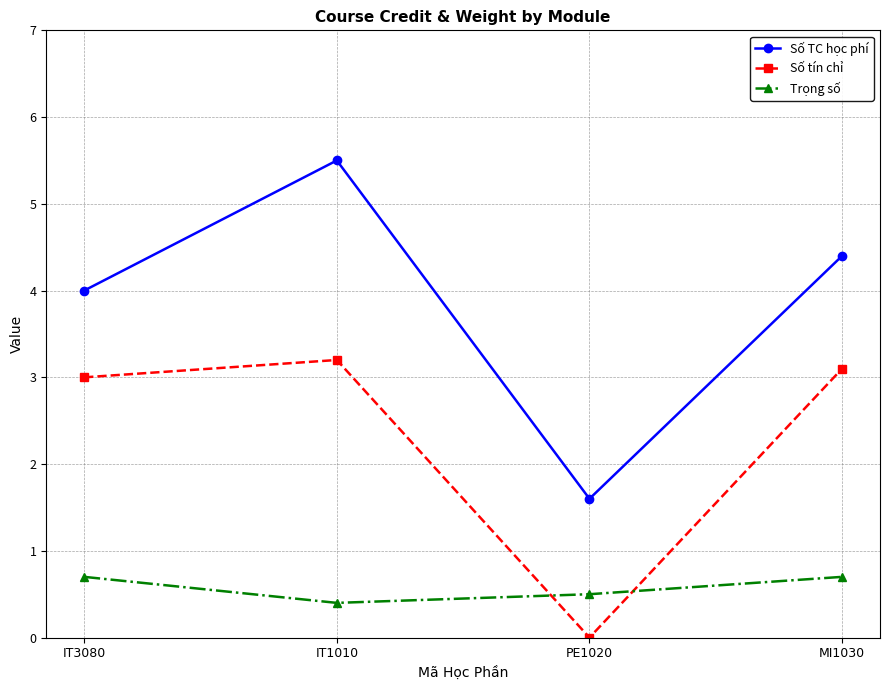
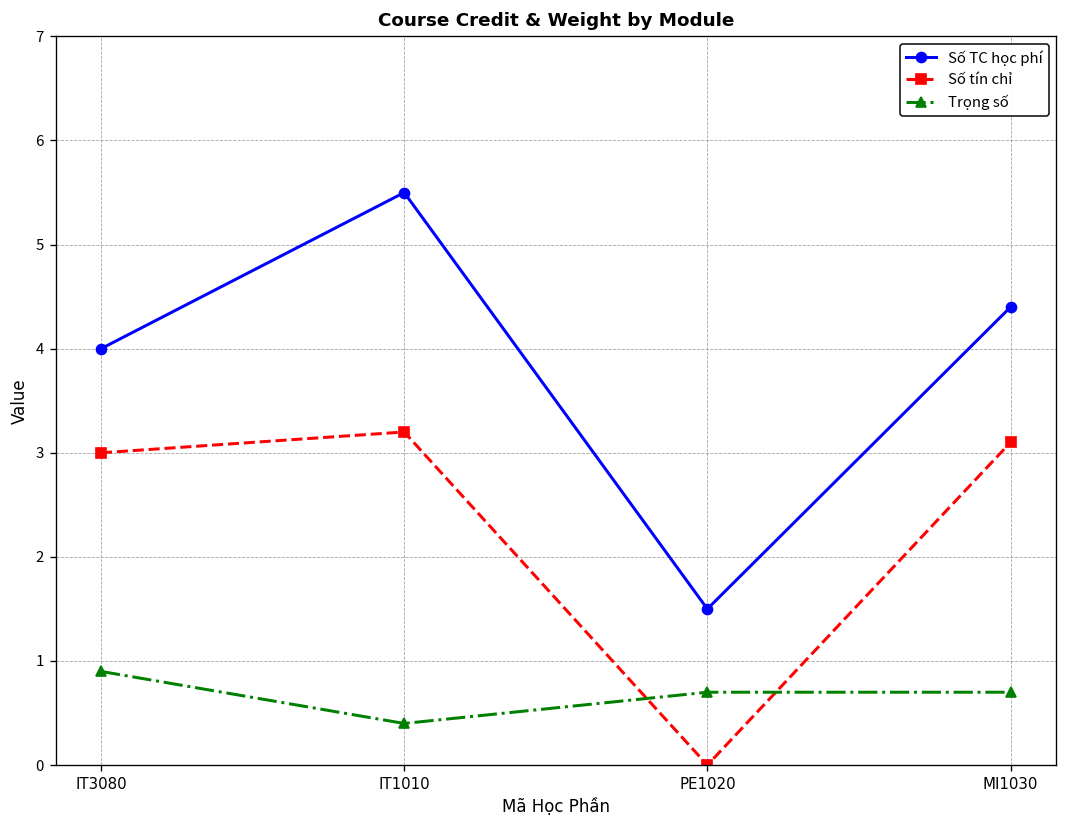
  {
    "Số TC học phí": {
      "IT3080": 4.0,
      "IT1010": 5.5,
-     "PE1020": 1.6,
+     "PE1020": 1.5,
      "MI1030": 4.4
    },
    "Số tín chỉ": {
      "IT3080": 3.0,
      "IT1010": 3.2,
      "PE1020": 0.0,
      "MI1030": 3.1
    },
    "Trọng số": {
-     "IT3080": 0.7,
+     "IT3080": 0.9,
      "IT1010": 0.4,
-     "PE1020": 0.5,
+     "PE1020": 0.7,
      "MI1030": 0.7
    }
  }
